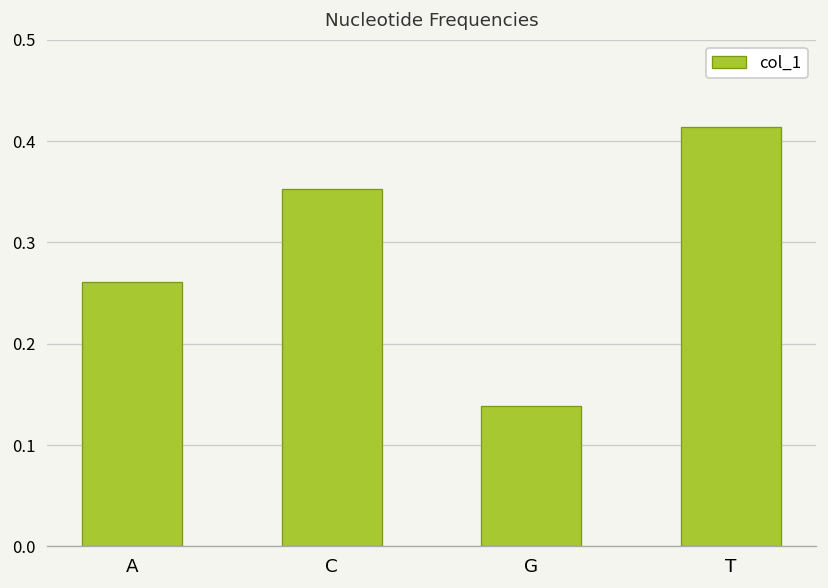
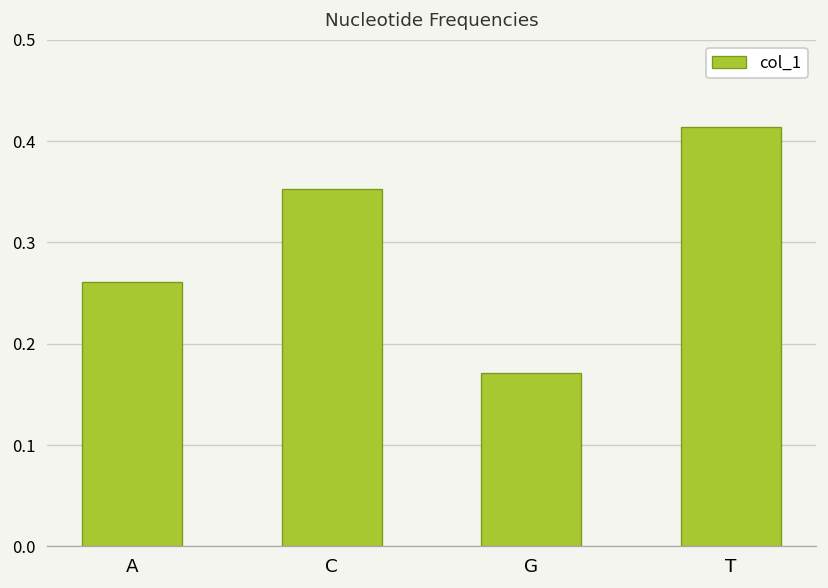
  {
    "A": 0.26,
    "C": 0.35,
-   "G": 0.14,
+   "G": 0.17,
    "T": 0.41
  }
